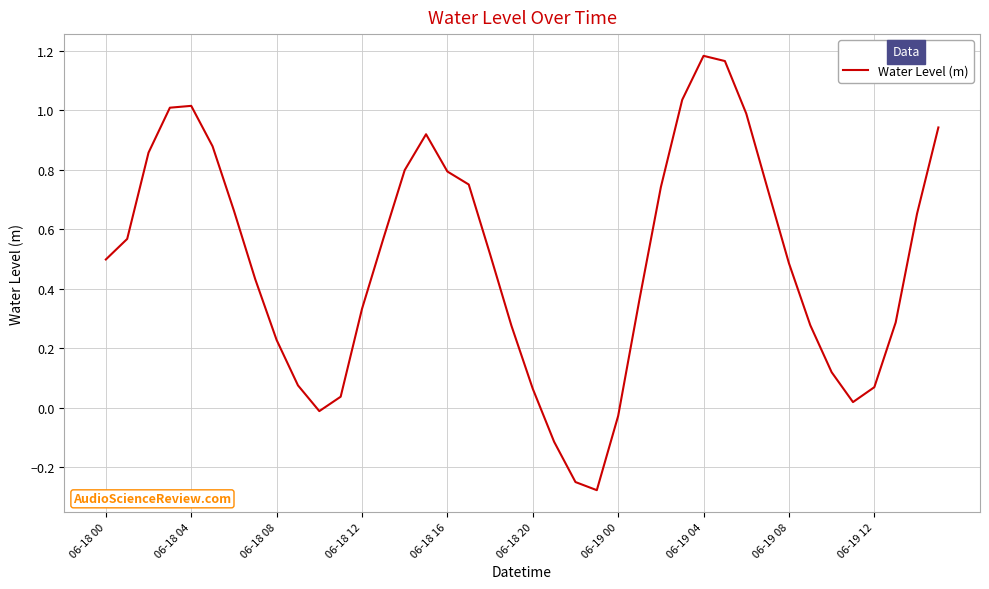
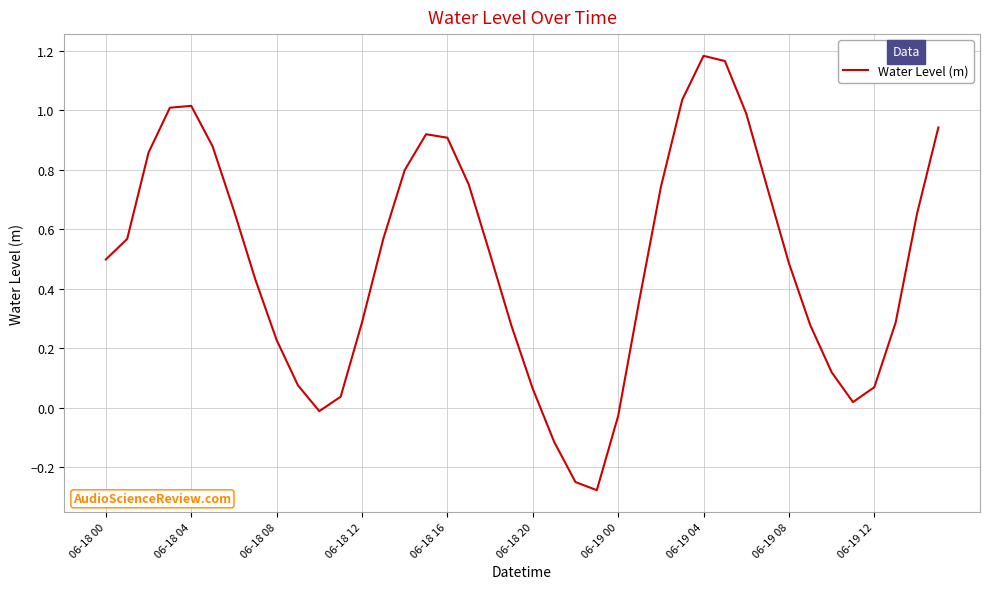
  {
    "06-18 00": 0.50,
    "06-18 04": 1.02,
    "06-18 08": 0.23,
-   "06-18 12": 0.33,
-   "06-18 16": 0.79,
+   "06-18 12": 0.29,
+   "06-18 16": 0.91,
    "06-18 20": 0.06,
    "06-19 00": -0.03,
    "06-19 04": 1.18,
    "06-19 08": 0.49,
    "06-19 12": 0.07
  }
